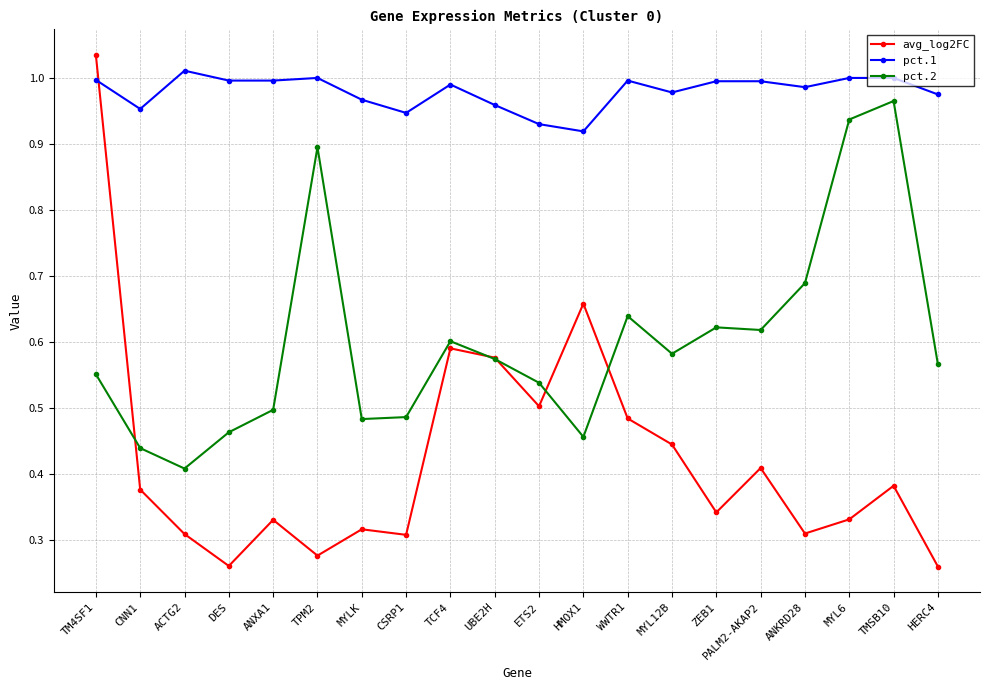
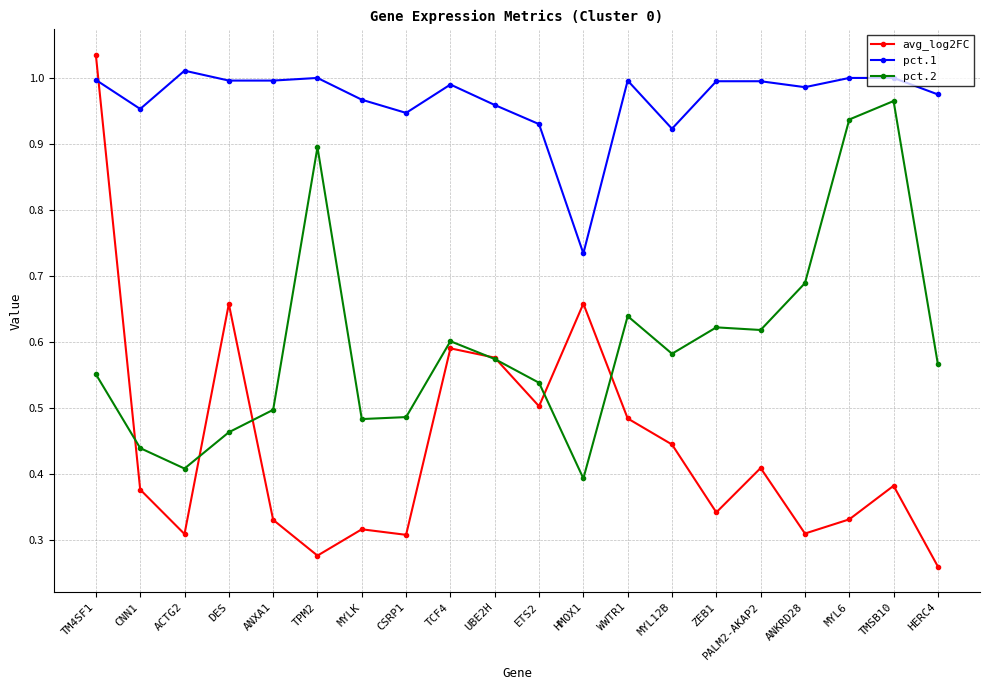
  {
    "avg_log2FC": {
      "TM4SF1": 1.03,
      "CNN1": 0.38,
      "ACTG2": 0.31,
-     "DES": 0.26,
+     "DES": 0.66,
      "ANXA1": 0.33,
      "TPM2": 0.28,
      "MYLK": 0.32,
      "CSRP1": 0.31,
      "TCF4": 0.59,
      "ETS2": 0.50,
      "HMOX1": 0.66,
      "WWTR1": 0.48,
      "MYL12B": 0.44,
      "ZEB1": 0.34,
      "PALM2-AKAP2": 0.41,
      "ANKRD28": 0.31,
      "MYL6": 0.33,
      "TMSB10": 0.38,
      "HERC4": 0.26
    },
    "pct.1": {
      "TM4SF1": 1.00,
      "CNN1": 0.95,
      "ACTG2": 1.01,
      "DES": 1.00,
      "ANXA1": 1.00,
      "TPM2": 1.00,
      "MYLK": 0.97,
      "CSRP1": 0.95,
      "TCF4": 0.99,
      "UBE2H": 0.96,
      "ETS2": 0.93,
-     "HMOX1": 0.92,
+     "HMOX1": 0.73,
      "WWTR1": 1.00,
-     "MYL12B": 0.98,
+     "MYL12B": 0.92,
      "ZEB1": 1.00,
      "PALM2-AKAP2": 1.00,
      "ANKRD28": 0.99,
      "MYL6": 1.00,
      "HERC4": 0.98
    },
    "pct.2": {
      "TM4SF1": 0.55,
      "CNN1": 0.44,
      "ACTG2": 0.41,
      "DES": 0.46,
      "ANXA1": 0.50,
      "TPM2": 0.90,
      "MYLK": 0.48,
      "CSRP1": 0.49,
      "TCF4": 0.60,
      "ETS2": 0.54,
-     "HMOX1": 0.46,
+     "HMOX1": 0.39,
      "WWTR1": 0.64,
      "MYL12B": 0.58,
      "ZEB1": 0.62,
      "PALM2-AKAP2": 0.62,
      "ANKRD28": 0.69,
      "MYL6": 0.94,
      "TMSB10": 0.97,
      "HERC4": 0.57
    }
  }
